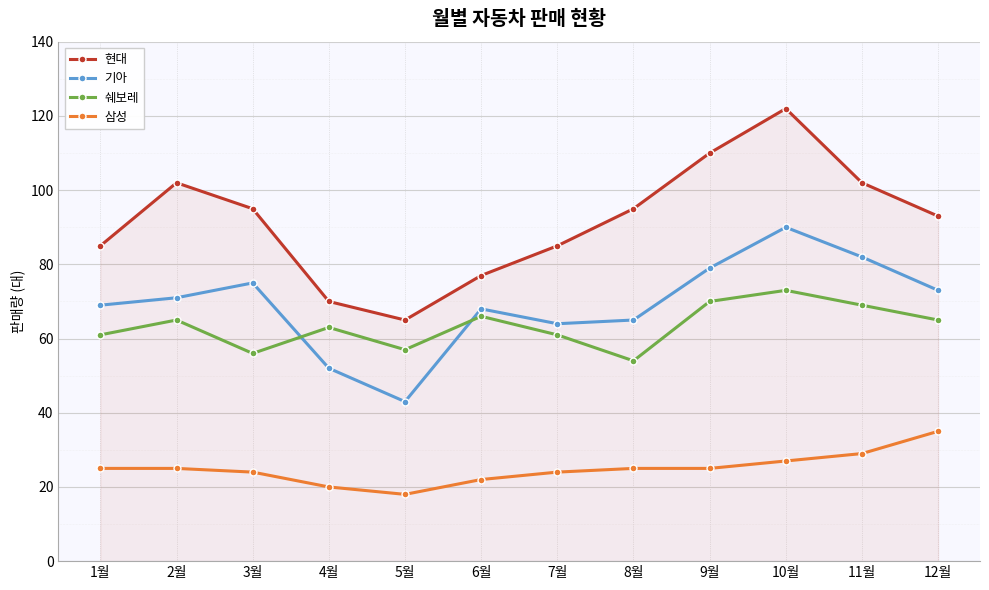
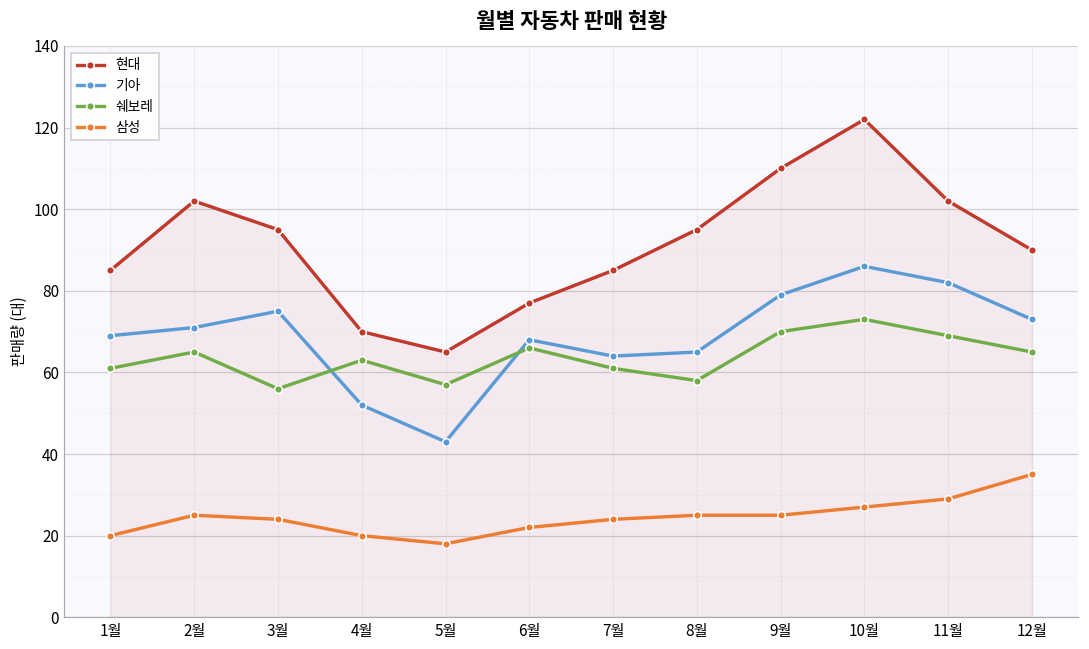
  {
    "현대": {
      "1월": 85,
      "2월": 102,
      "3월": 95,
      "4월": 70,
      "5월": 65,
      "6월": 77,
      "7월": 85,
      "8월": 95,
      "9월": 110,
      "10월": 122,
      "11월": 102,
-     "12월": 93
+     "12월": 90
    },
    "기아": {
      "1월": 69,
      "2월": 71,
      "3월": 75,
      "4월": 52,
      "5월": 43,
      "6월": 68,
      "7월": 64,
      "8월": 65,
      "9월": 79,
-     "10월": 90,
+     "10월": 86,
      "11월": 82,
      "12월": 73
    },
    "쉐보레": {
      "1월": 61,
      "2월": 65,
      "3월": 56,
      "4월": 63,
      "5월": 57,
      "6월": 66,
      "7월": 61,
-     "8월": 54,
+     "8월": 58,
      "9월": 70,
      "10월": 73,
      "11월": 69,
      "12월": 65
    },
    "삼성": {
-     "1월": 25,
+     "1월": 20,
      "2월": 25,
      "3월": 24,
      "4월": 20,
      "5월": 18,
      "6월": 22,
      "7월": 24,
      "8월": 25,
      "9월": 25,
      "10월": 27,
      "11월": 29,
      "12월": 35
    }
  }
